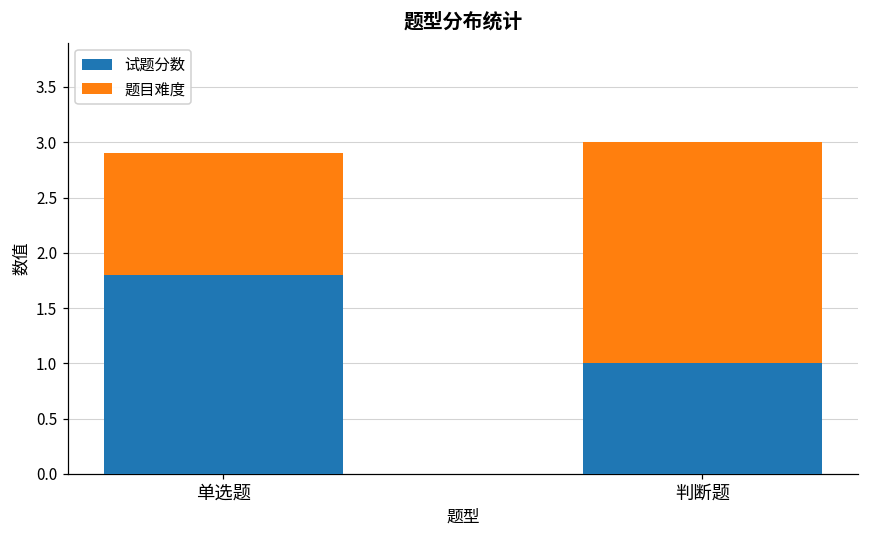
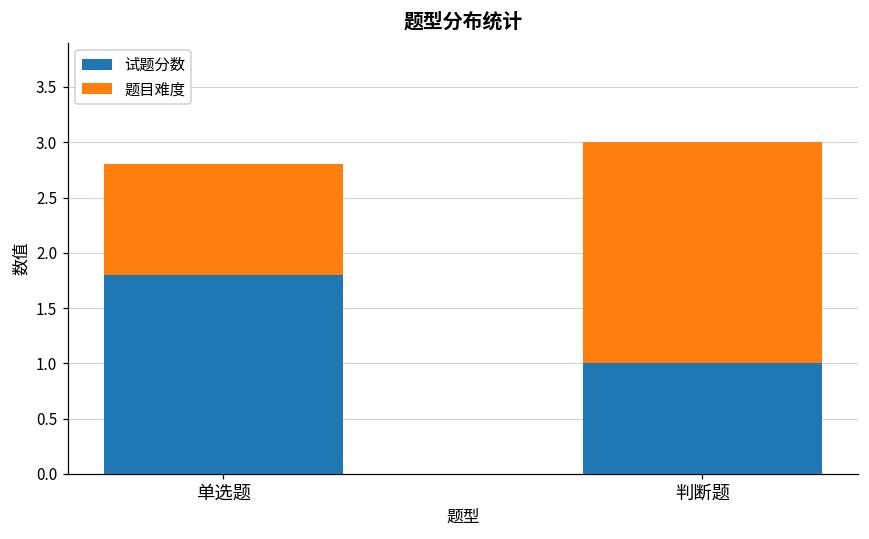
  {
    "试题分数": {
      "单选题": 1.8,
      "判断题": 1.0
    },
    "题目难度": {
-     "单选题": 1.1,
+     "单选题": 1.0,
      "判断题": 2.0
    }
  }
